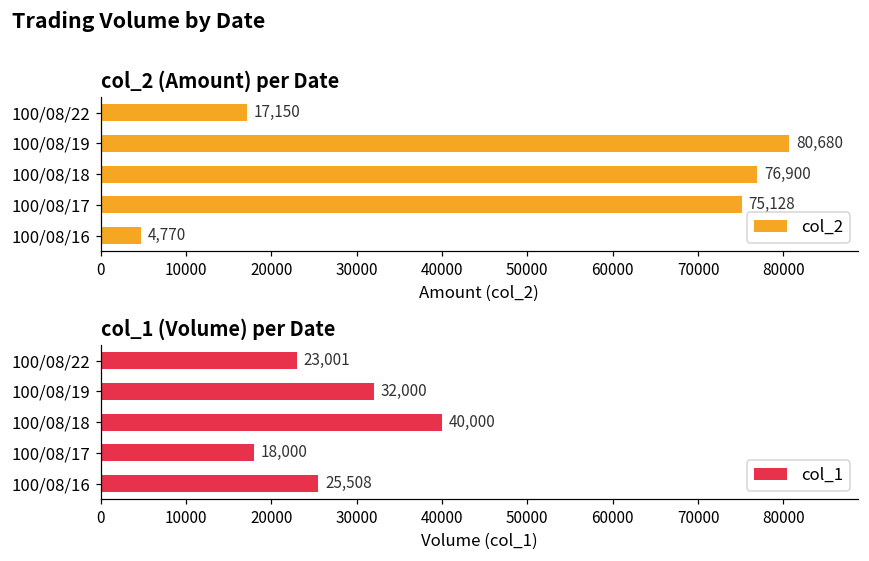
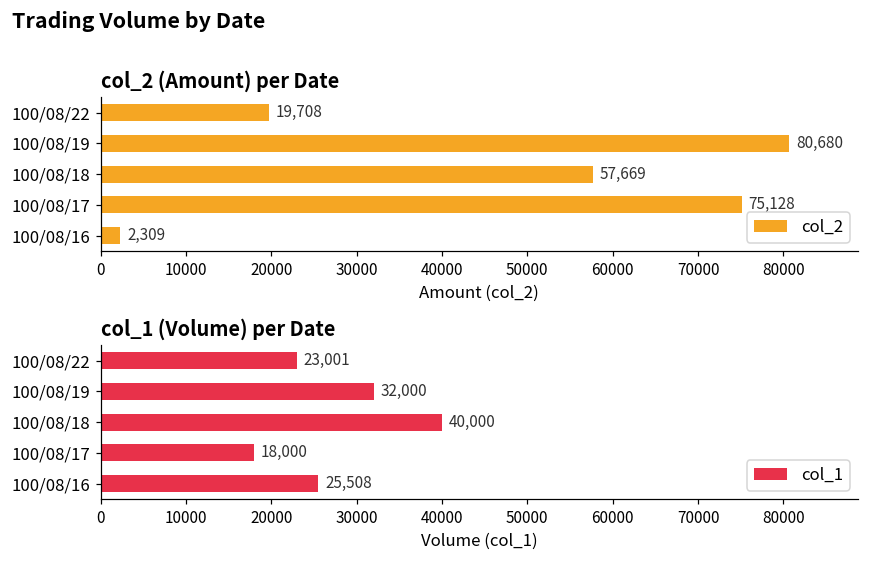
  {
    "col_2 (Amount) per Date": {
-     "100/08/22": "17,150",
+     "100/08/22": "19,708",
      "100/08/19": "80,680",
-     "100/08/18": "76,900",
-     "100/08/16": "4,770"
+     "100/08/18": "57,669",
+     "100/08/16": "2,309"
    },
    "col_1 (Volume) per Date": {
      "100/08/22": "23,001",
      "100/08/19": "32,000",
      "100/08/18": "40,000",
      "100/08/17": "18,000",
      "100/08/16": "25,508"
    }
  }
